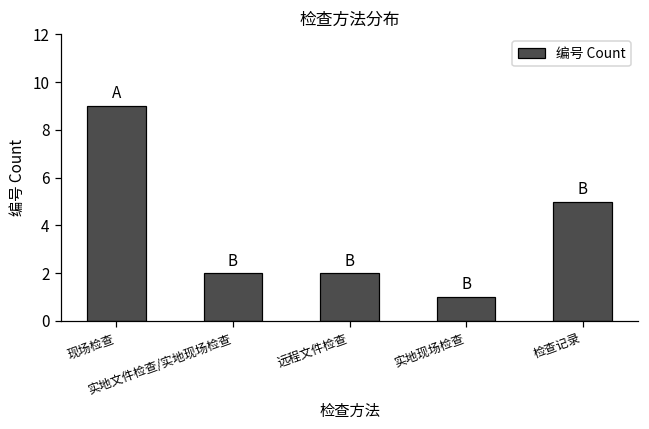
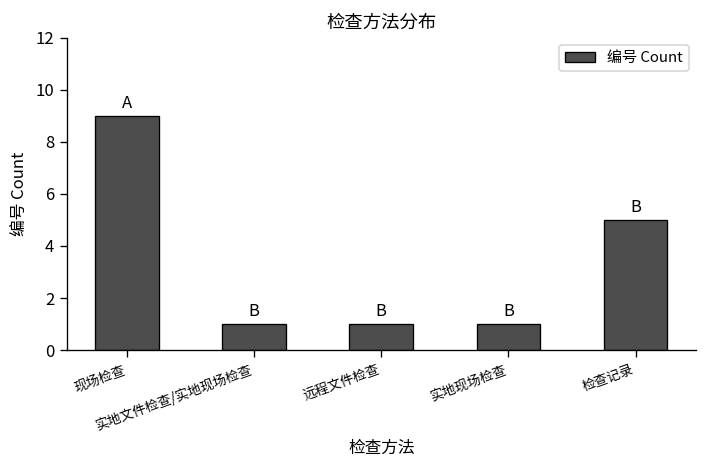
  {
    "现场检查": 9,
-   "实地文件检查/实地现场检查": 2,
-   "远程文件检查": 2,
+   "实地文件检查/实地现场检查": 1,
+   "远程文件检查": 1,
    "实地现场检查": 1,
    "检查记录": 5
  }
